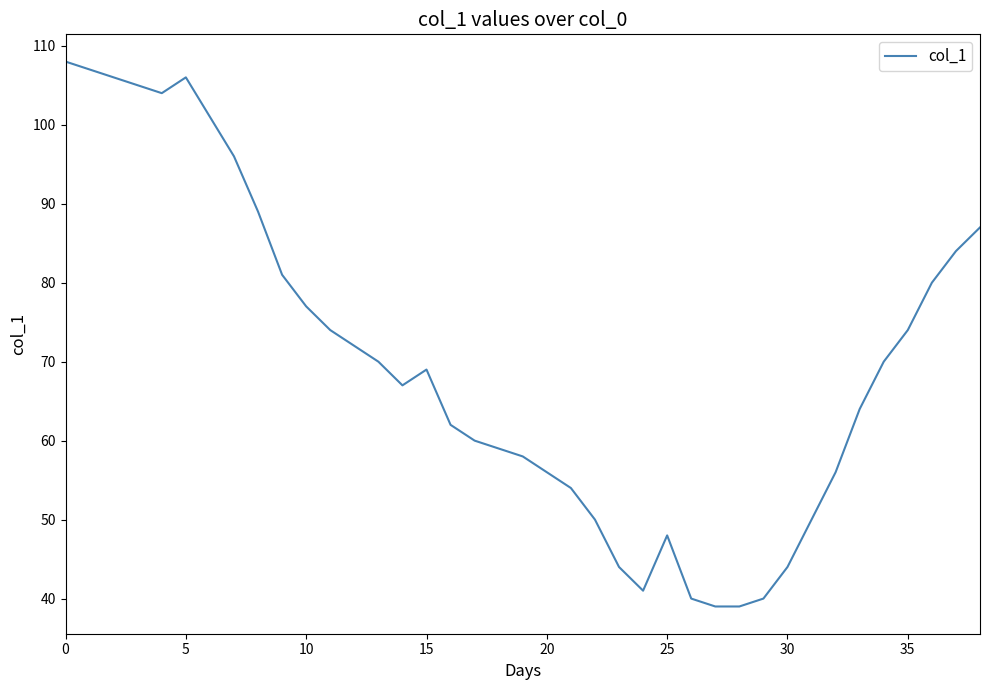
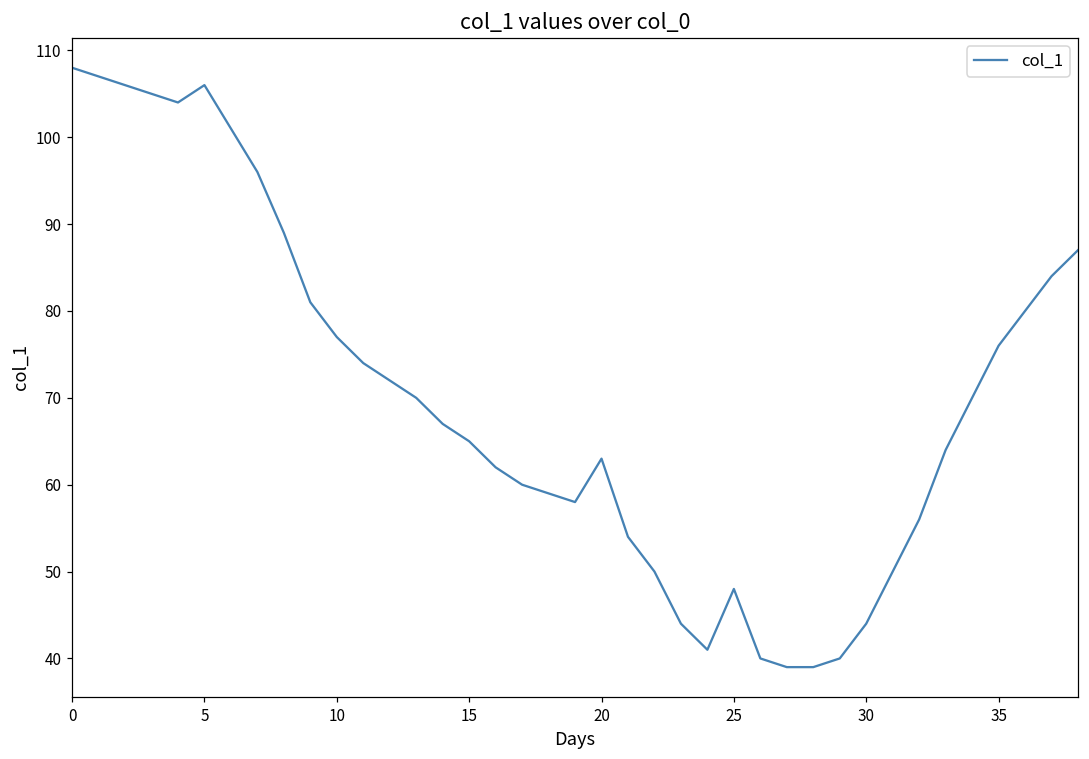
  {
    "0": 108,
    "5": 106,
    "10": 77,
-   "15": 69,
-   "20": 56,
+   "15": 65,
+   "20": 63,
    "25": 48,
    "30": 44,
-   "35": 74
+   "35": 76
  }
